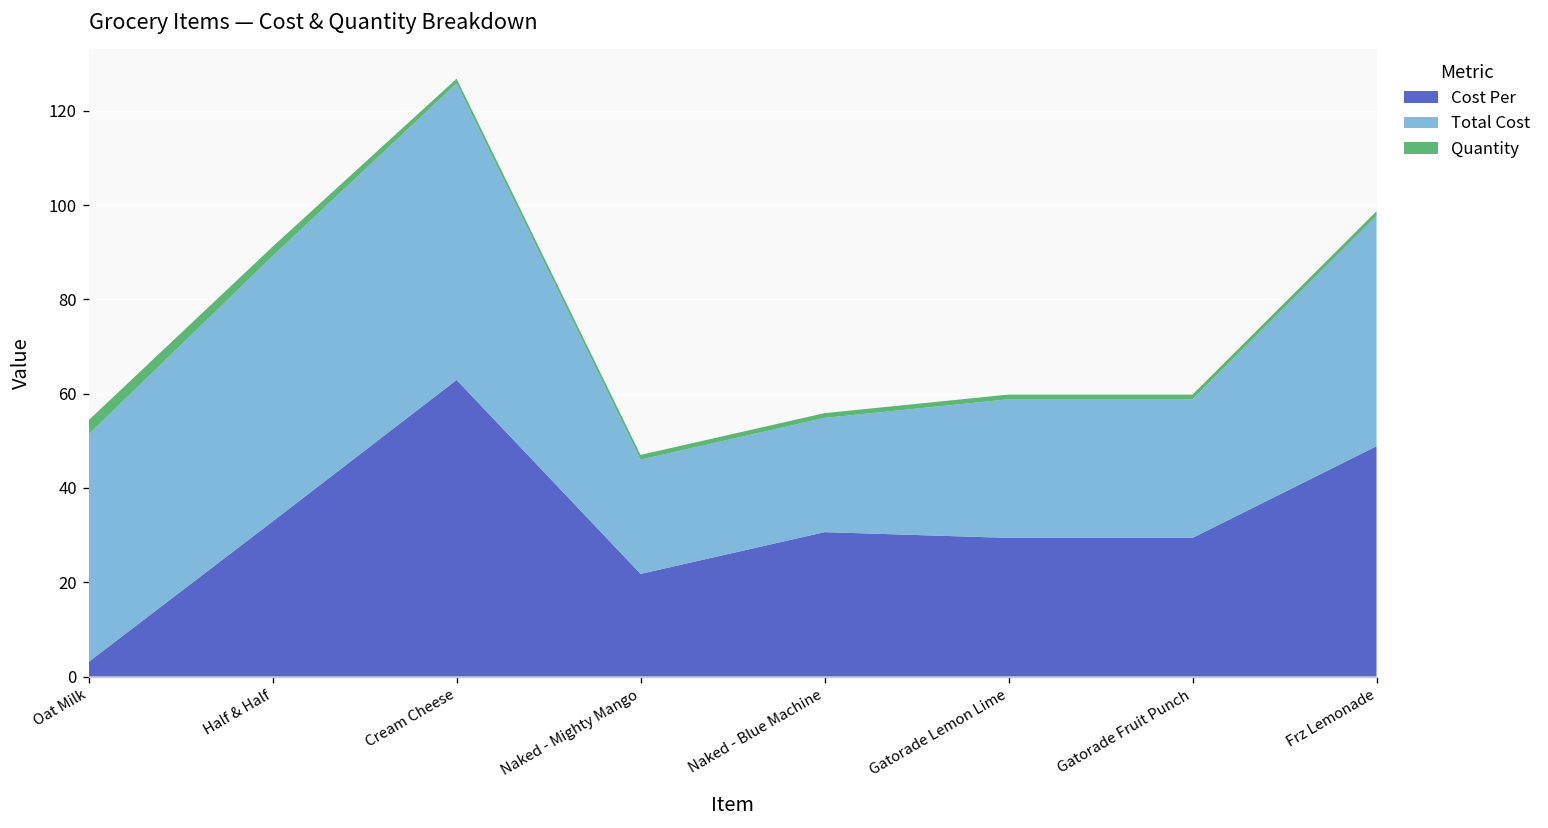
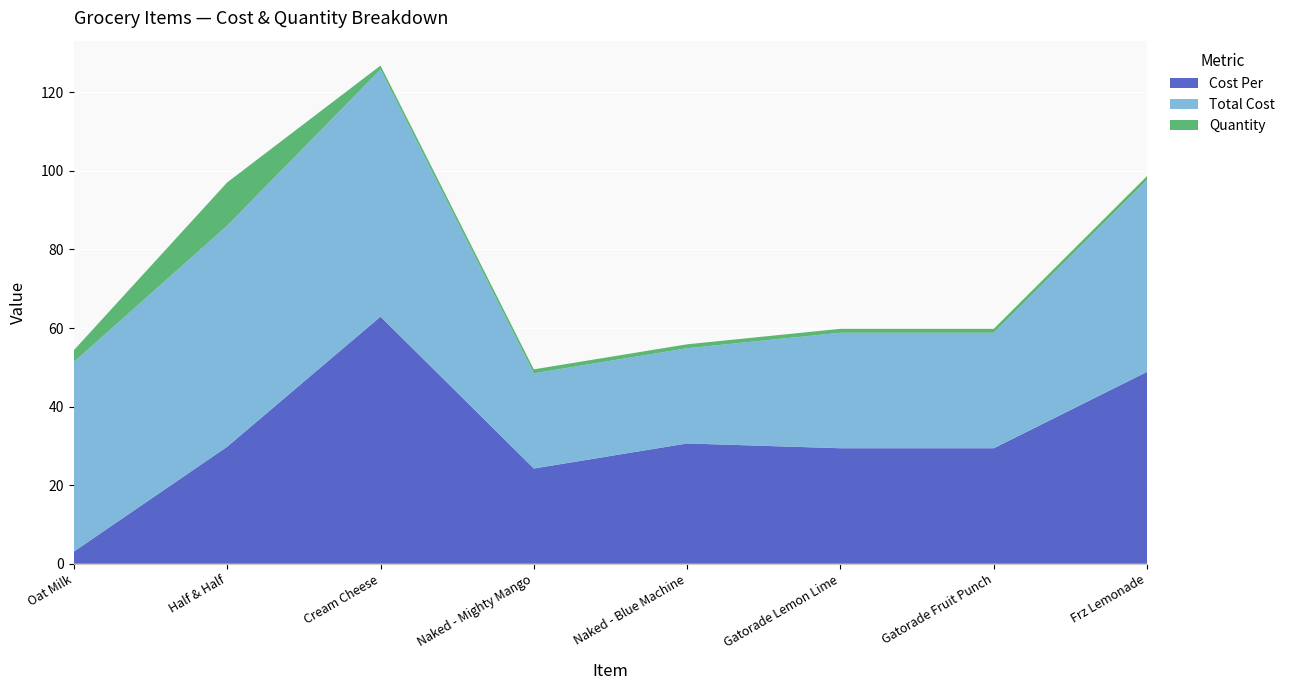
  {
    "Cost Per": {
      "Oat Milk": 3,
-     "Half & Half": 33,
+     "Half & Half": 30,
      "Cream Cheese": 63,
-     "Naked - Mighty Mango": 22,
+     "Naked - Mighty Mango": 24,
      "Naked - Blue Machine": 31,
      "Gatorade Lemon Lime": 29,
      "Gatorade Fruit Punch": 29,
      "Frz Lemonade": 49
    },
    "Total Cost": {
      "Oat Milk": 48,
      "Half & Half": 56,
      "Cream Cheese": 63,
      "Naked - Mighty Mango": 24,
      "Naked - Blue Machine": 24,
      "Gatorade Lemon Lime": 29,
      "Gatorade Fruit Punch": 29,
      "Frz Lemonade": 49
    },
    "Quantity": {
      "Oat Milk": 3,
-     "Half & Half": 2,
+     "Half & Half": 11,
      "Cream Cheese": 1,
      "Naked - Mighty Mango": 1,
      "Naked - Blue Machine": 1,
      "Gatorade Lemon Lime": 1,
      "Gatorade Fruit Punch": 1,
      "Frz Lemonade": 1
    }
  }
